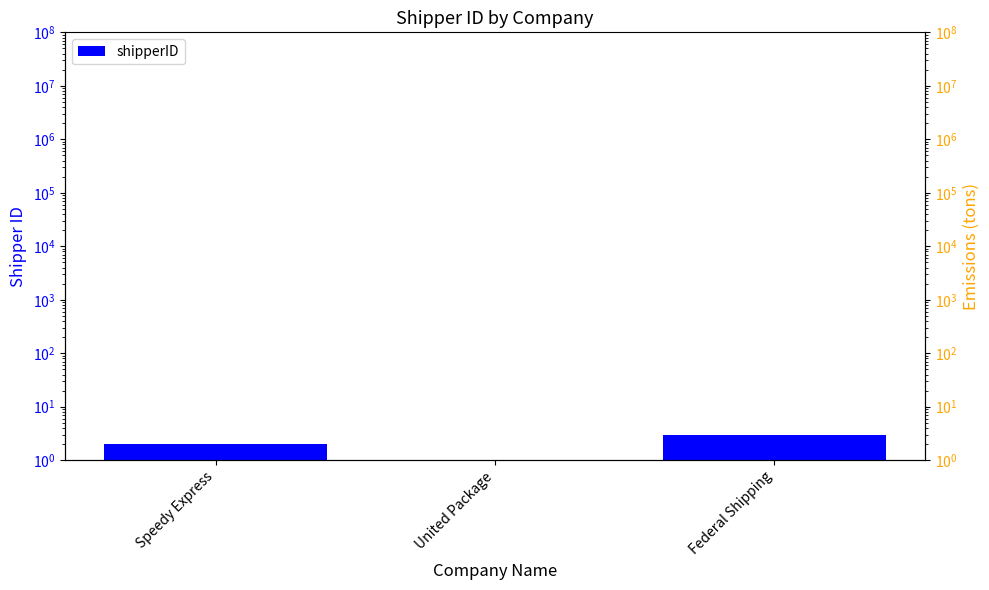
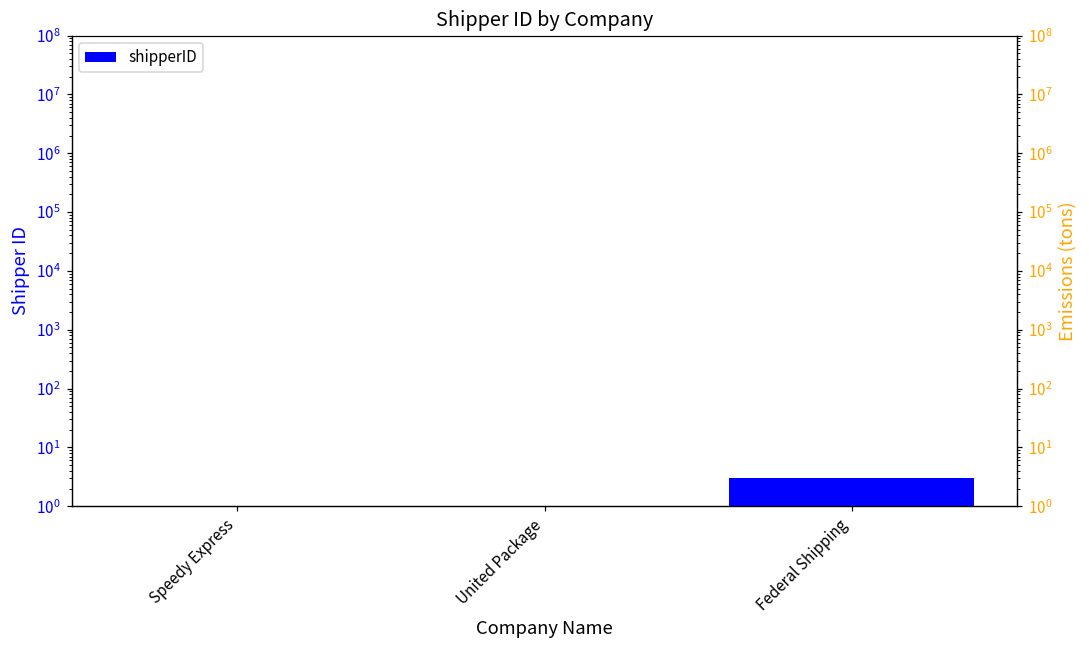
  {
-   "Speedy Express": 2,
+   "Speedy Express": 1,
    "United Package": 1,
    "Federal Shipping": 3
  }
